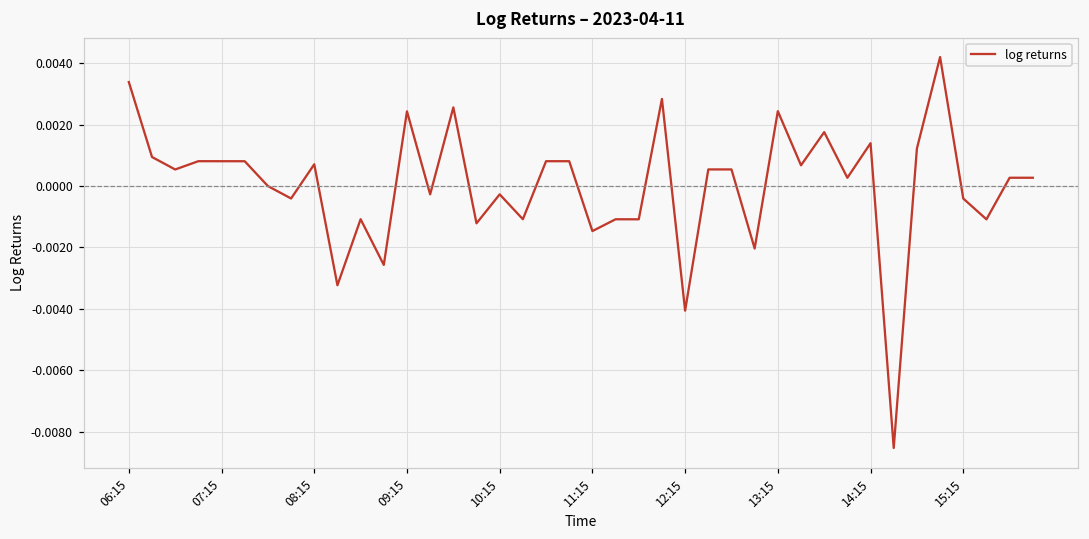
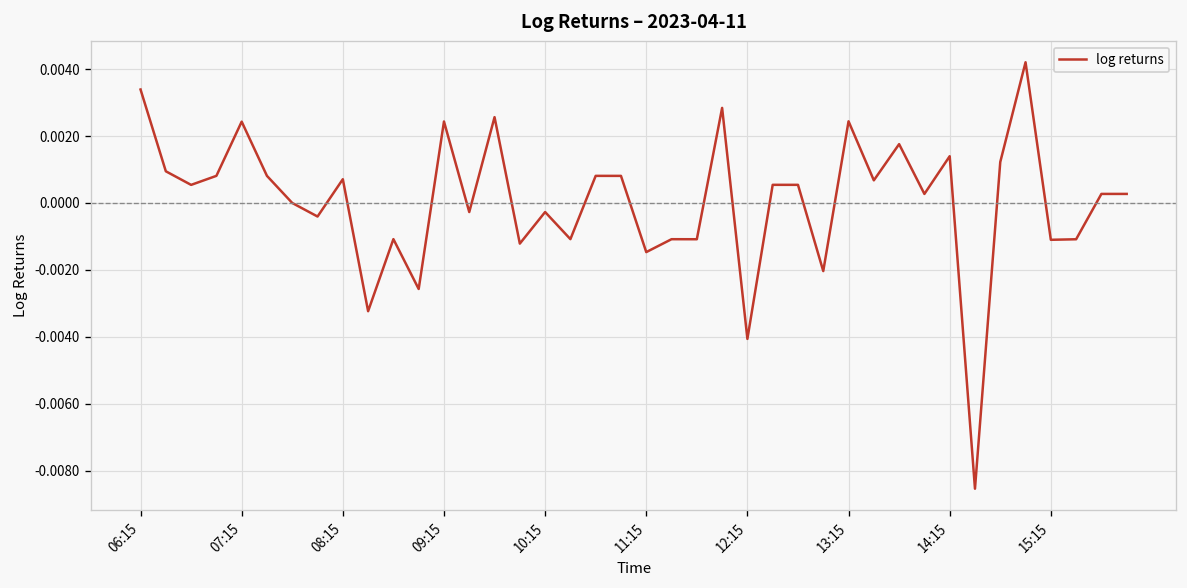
  {
    "06:15": 0.0034,
-   "07:15": 0.0008,
+   "07:15": 0.0024,
    "08:15": 0.0007,
    "09:15": 0.0024,
    "10:15": -0.0003,
    "11:15": -0.0015,
    "12:15": -0.0041,
    "13:15": 0.0024,
    "14:15": 0.0014,
-   "15:15": -0.0004
+   "15:15": -0.0011
  }
